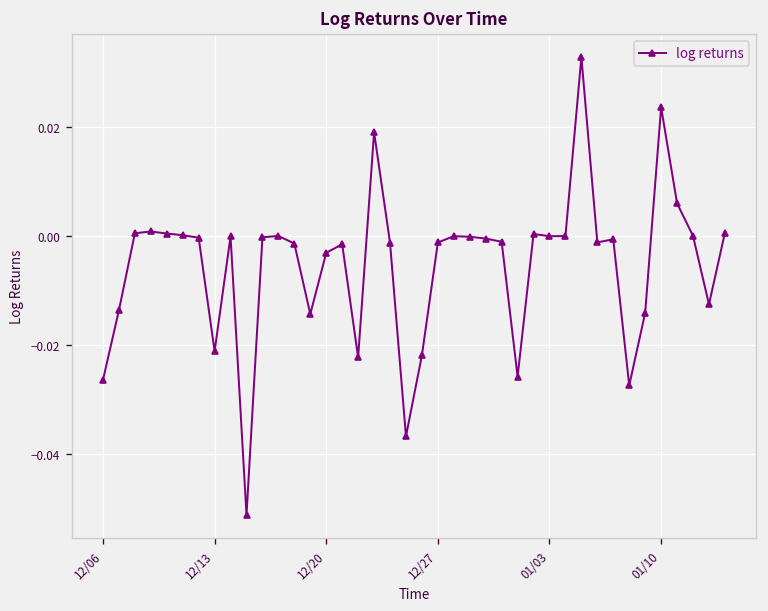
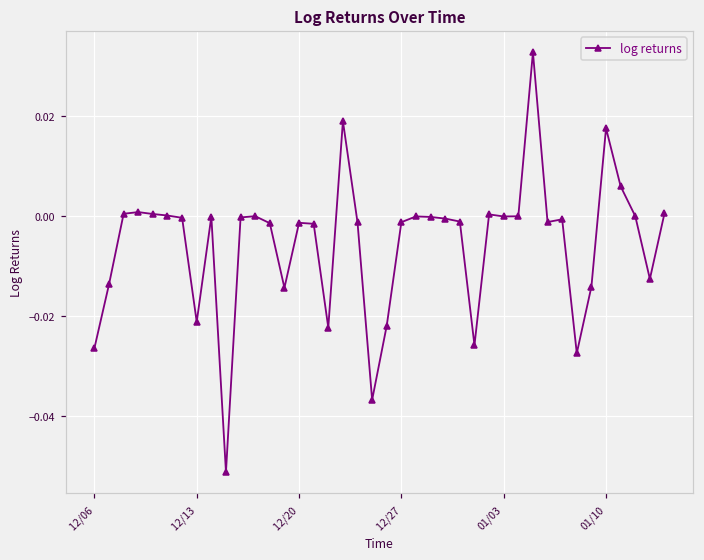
  {
    "12/06": -0.026,
    "12/13": -0.021,
-   "12/20": -0.003,
+   "12/20": -0.001,
    "12/27": -0.001,
    "01/03": 0.000,
-   "01/10": 0.024
+   "01/10": 0.018
  }
